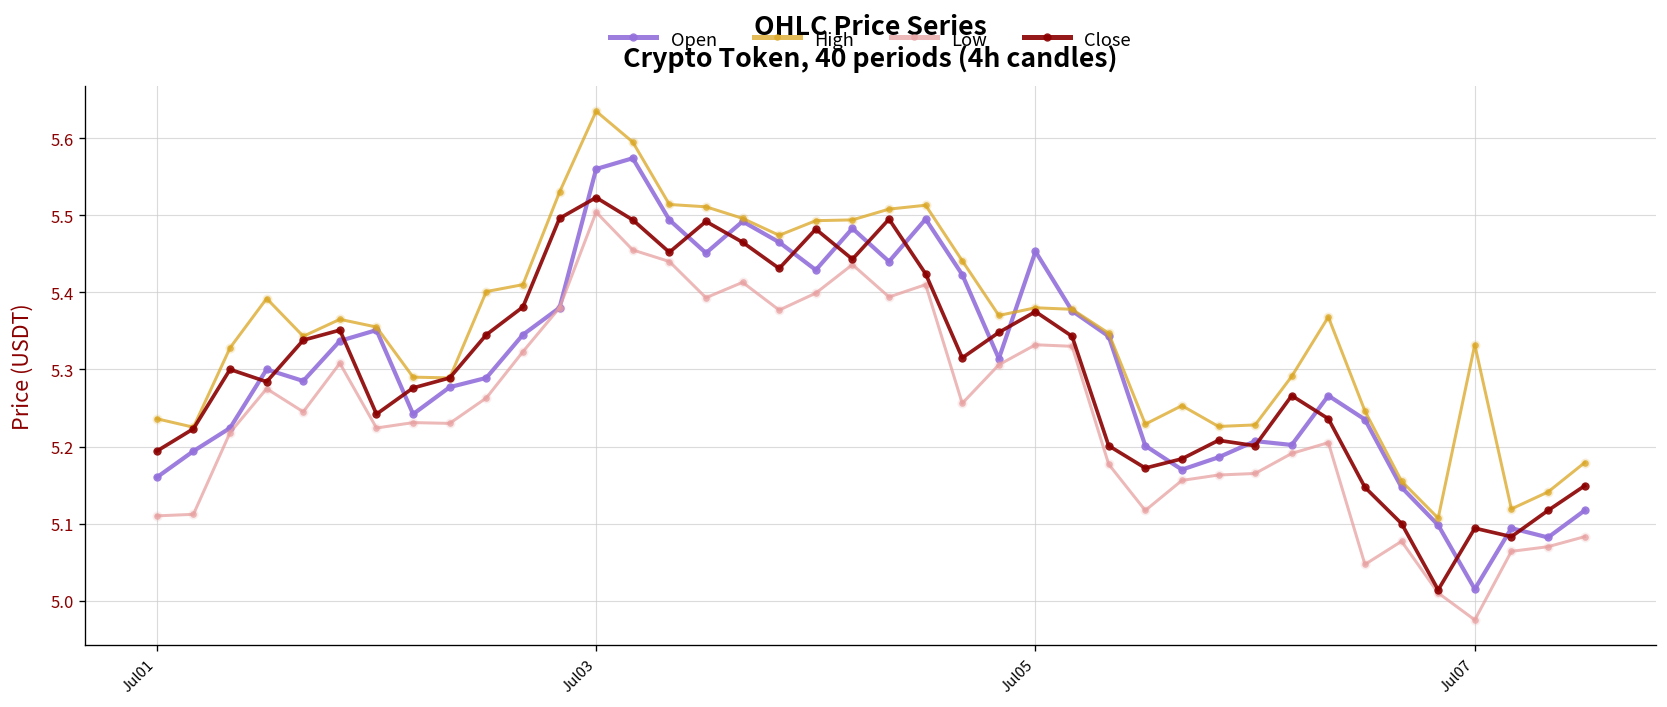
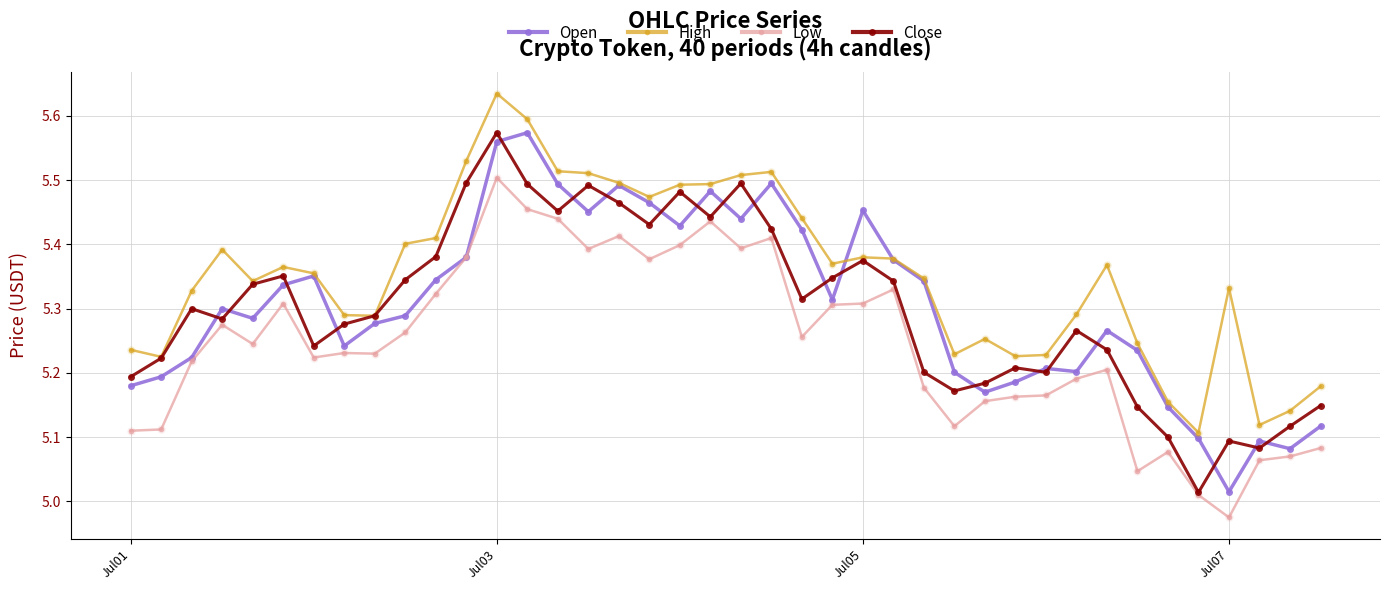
  {
    "Open": {
-     "Jul01": 5.16,
+     "Jul01": 5.18,
      "Jul03": 5.56,
      "Jul05": 5.45,
      "Jul07": 5.02
    },
    "High": {
      "Jul01": 5.24,
      "Jul03": 5.64,
      "Jul05": 5.38,
      "Jul07": 5.33
    },
    "Low": {
      "Jul01": 5.11,
      "Jul03": 5.50,
-     "Jul05": 5.33,
+     "Jul05": 5.31,
      "Jul07": 4.98
    },
    "Close": {
      "Jul01": 5.19,
-     "Jul03": 5.52,
+     "Jul03": 5.57,
      "Jul05": 5.38,
      "Jul07": 5.09
    }
  }
